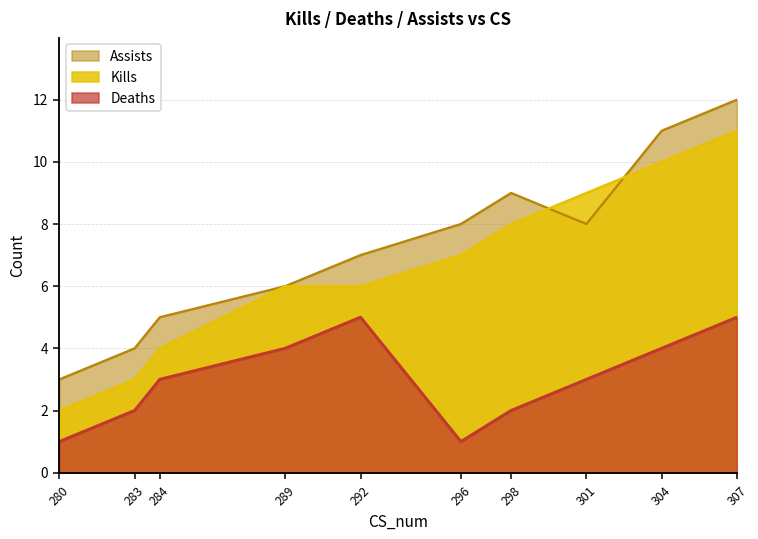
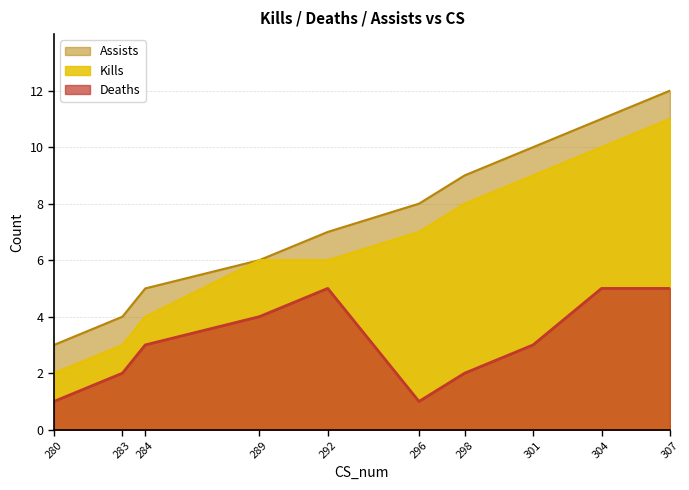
  {
    "Assists": {
      "280": 3,
      "283": 4,
      "284": 5,
      "292": 7,
      "296": 8,
      "298": 9,
-     "301": 8,
+     "301": 10,
      "304": 11,
      "307": 12
    },
    "Kills": {
      "280": 2,
      "283": 3,
      "284": 4,
      "292": 6,
      "296": 7,
      "298": 8,
      "301": 9,
      "304": 10,
      "307": 11
    },
    "Deaths": {
      "280": 1,
      "283": 2,
      "284": 3,
      "289": 4,
      "292": 5,
      "296": 1,
      "298": 2,
      "301": 3,
-     "304": 4,
+     "304": 5,
      "307": 5
    }
  }
